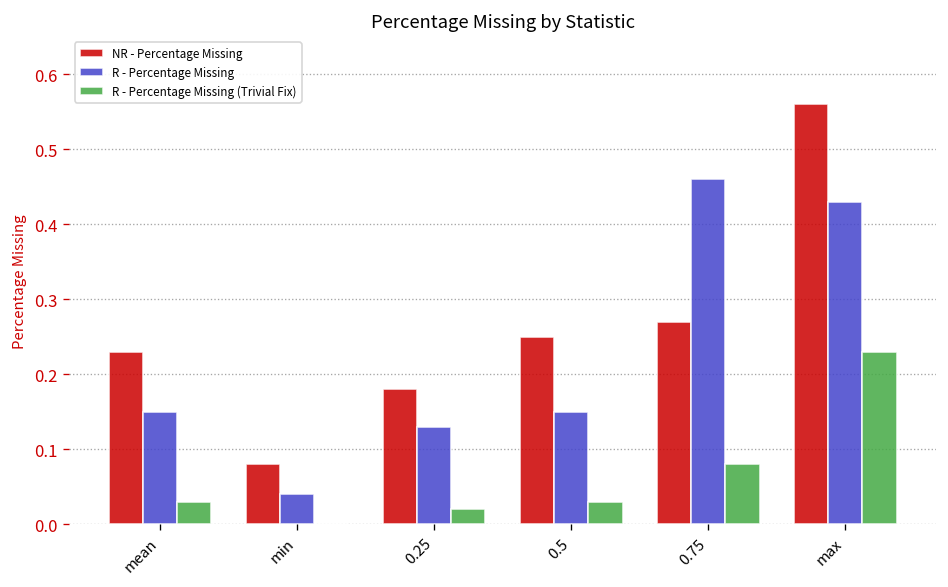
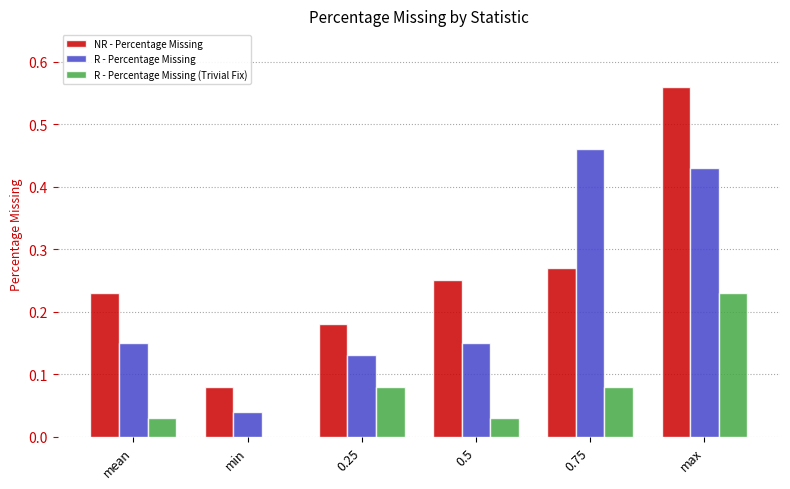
  {
    "NR - Percentage Missing": {
      "mean": 0.23,
      "min": 0.08,
      "0.25": 0.18,
      "0.5": 0.25,
      "0.75": 0.27,
      "max": 0.56
    },
    "R - Percentage Missing": {
      "mean": 0.15,
      "min": 0.04,
      "0.25": 0.13,
      "0.5": 0.15,
      "0.75": 0.46,
      "max": 0.43
    },
    "R - Percentage Missing (Trivial Fix)": {
      "mean": 0.03,
      "min": 0.00,
-     "0.25": 0.02,
+     "0.25": 0.08,
      "0.5": 0.03,
      "0.75": 0.08,
      "max": 0.23
    }
  }
